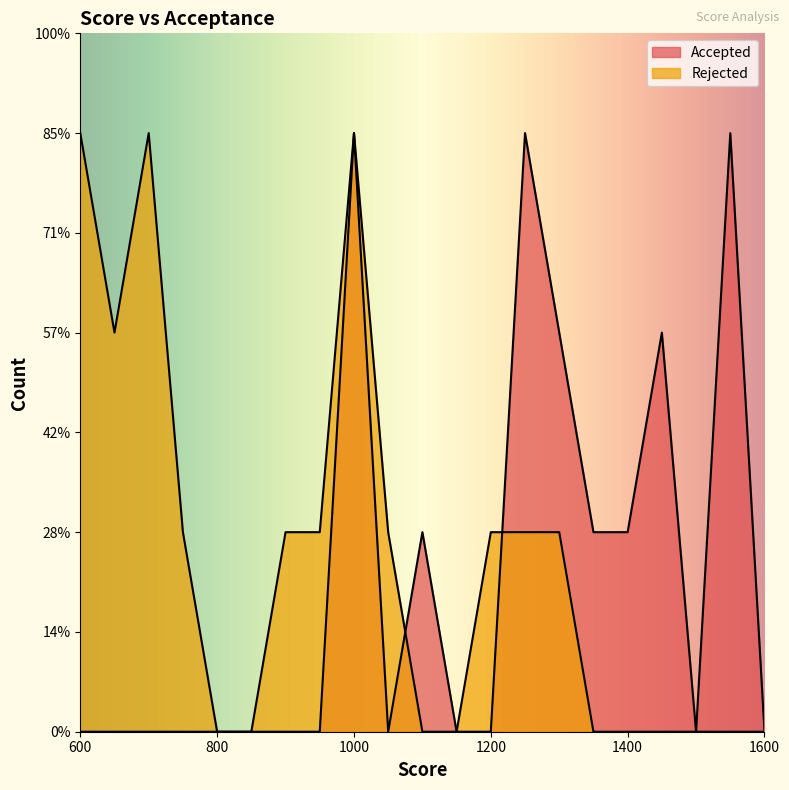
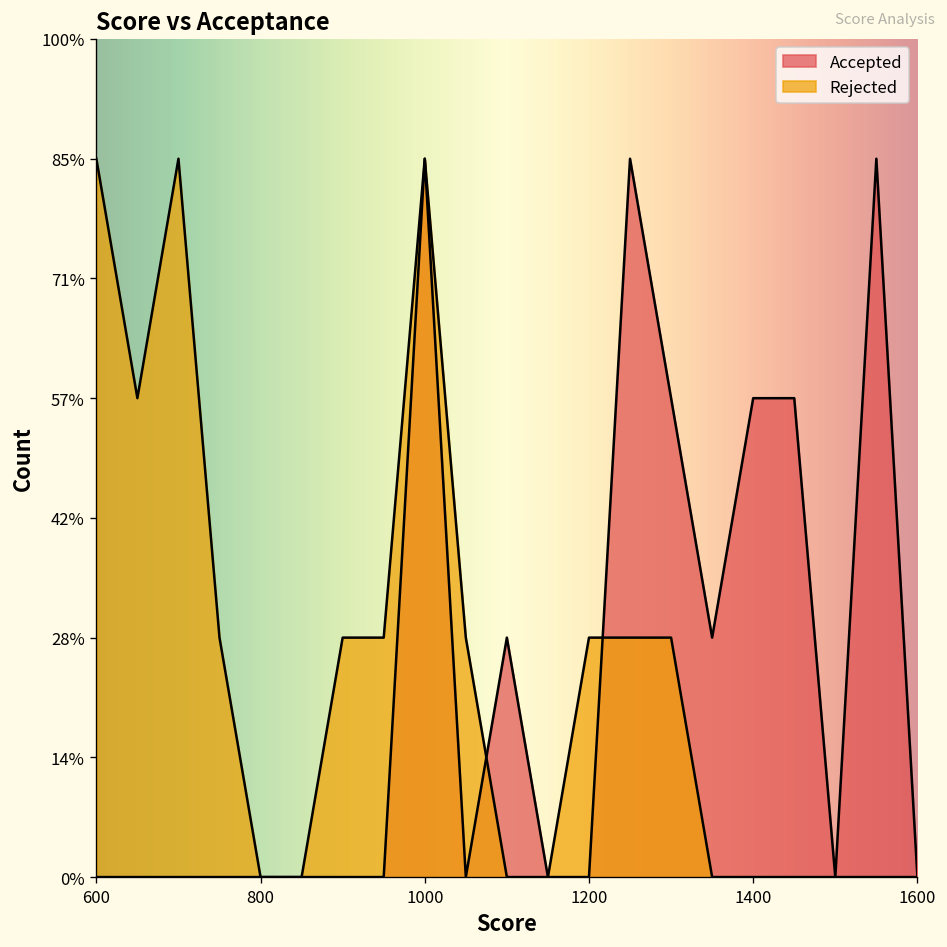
  {
    "Accepted": {
      "600": "0%",
      "1200": "0%",
-     "1400": "29%"
+     "1400": "57%"
    },
    "Rejected": {
      "600": "86%",
      "1200": "29%",
      "1400": "0%"
    }
  }
